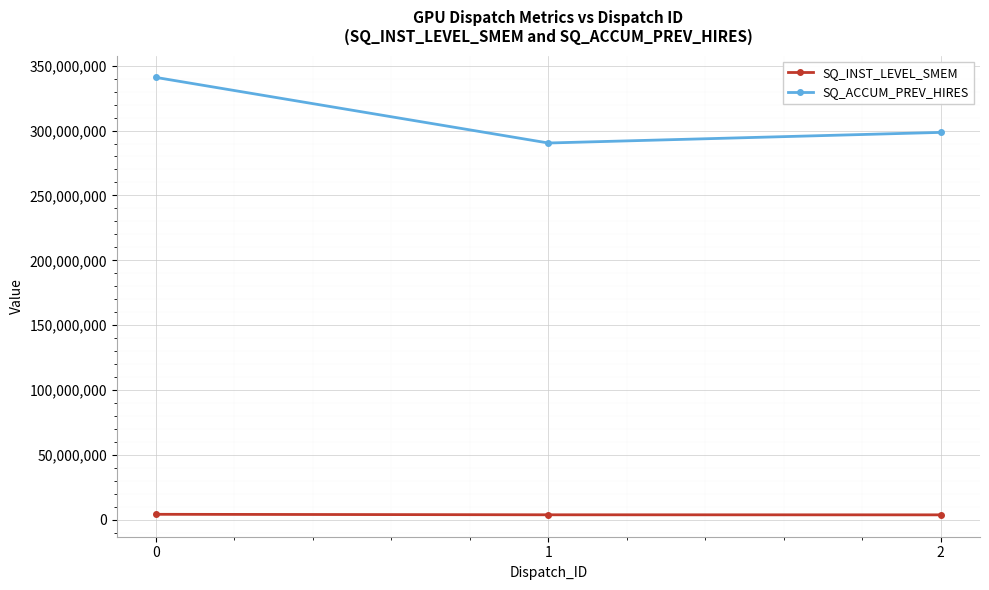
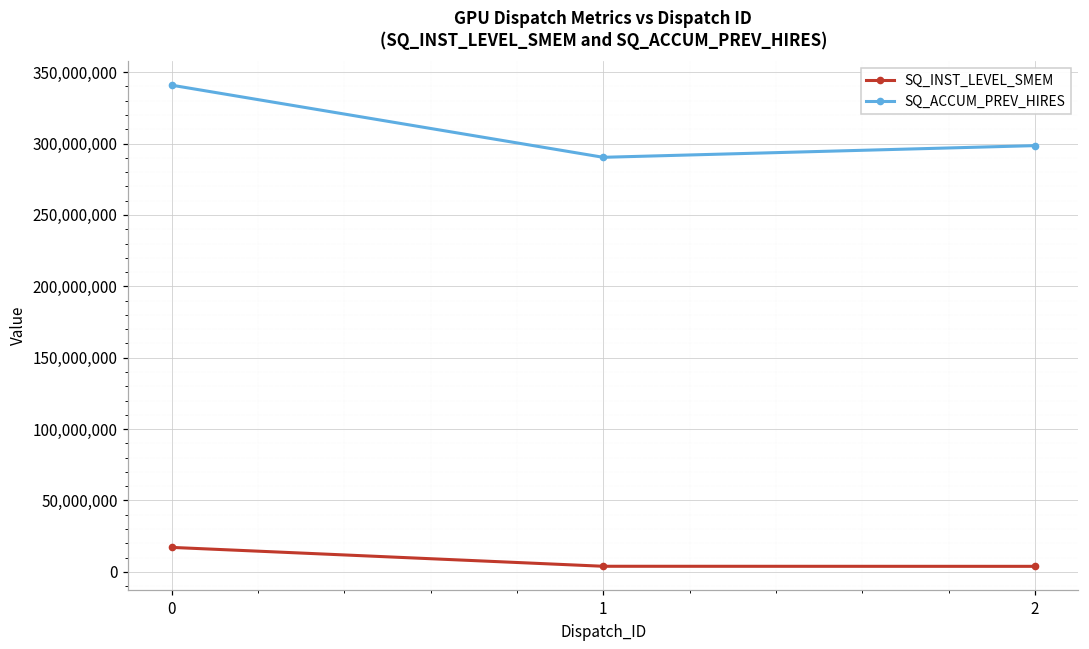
  {
    "SQ_INST_LEVEL_SMEM": {
-     "0": "4,000,000",
+     "0": "17,000,000",
      "1": "4,000,000",
      "2": "4,000,000"
    },
    "SQ_ACCUM_PREV_HIRES": {
      "0": "341,000,000",
      "1": "290,000,000",
      "2": "299,000,000"
    }
  }
